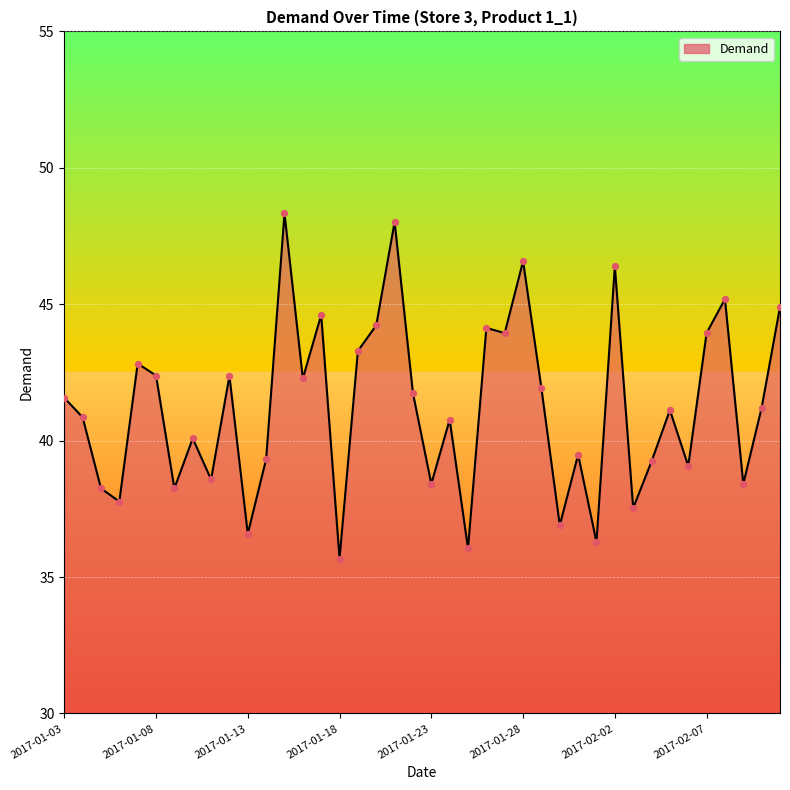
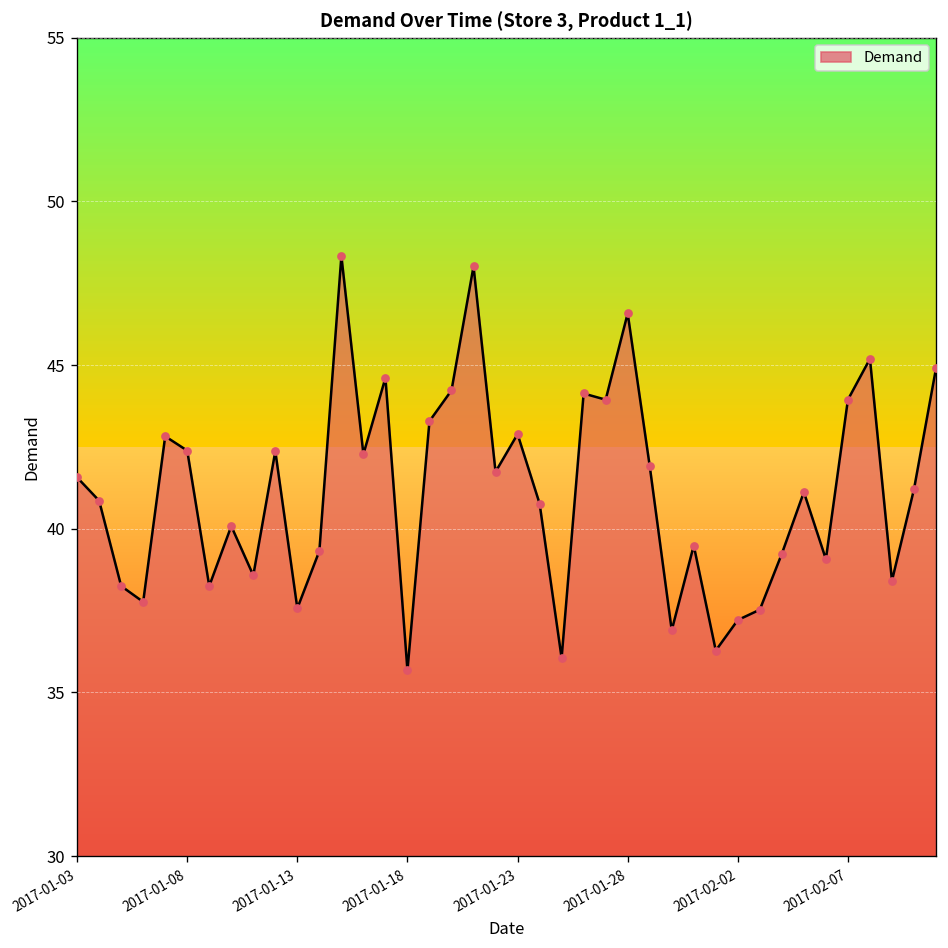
  {
    "2017-01-03": 41.6,
    "2017-01-08": 42.4,
-   "2017-01-13": 36.6,
+   "2017-01-13": 37.6,
    "2017-01-18": 35.7,
-   "2017-01-23": 38.4,
+   "2017-01-23": 42.9,
    "2017-01-28": 46.6,
-   "2017-02-02": 46.4,
+   "2017-02-02": 37.2,
    "2017-02-07": 43.9
  }
